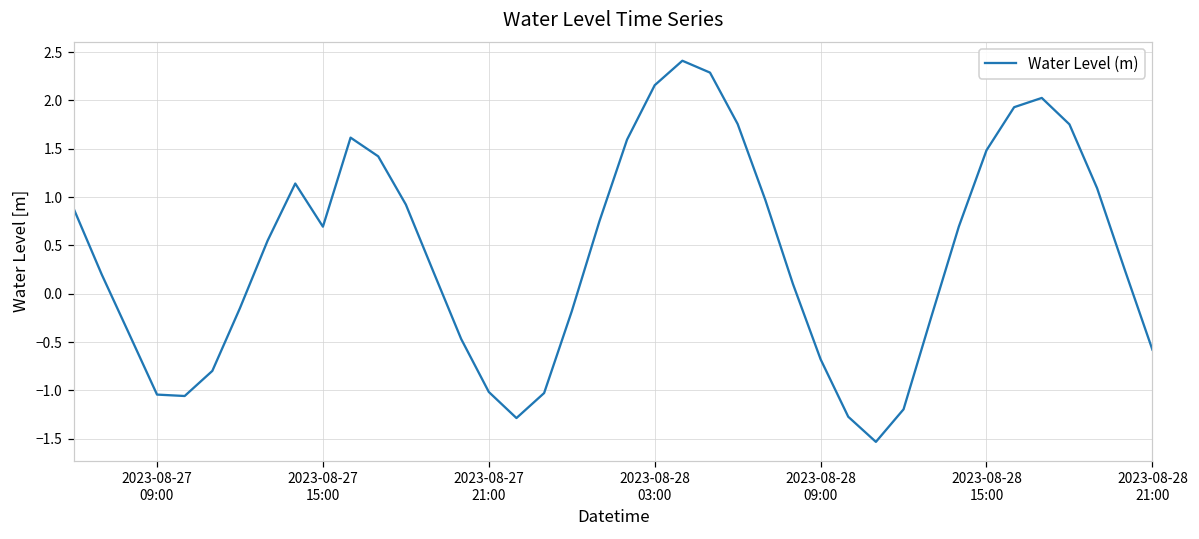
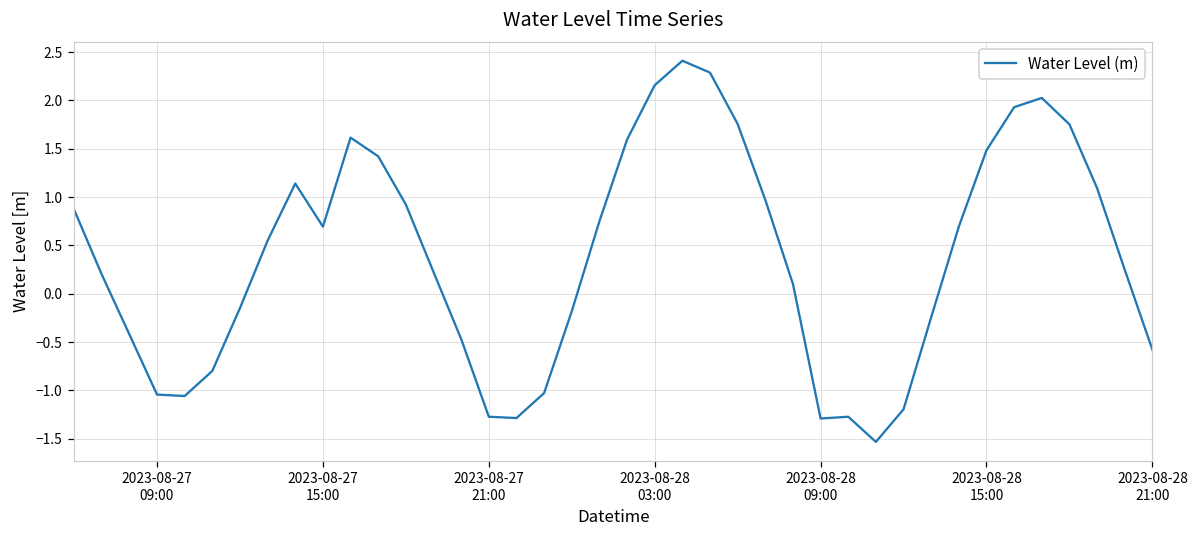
  {
    "2023-08-27 09:00": -1.0,
    "2023-08-27 15:00": 0.7,
-   "2023-08-27 21:00": -1.0,
+   "2023-08-27 21:00": -1.3,
    "2023-08-28 03:00": 2.2,
-   "2023-08-28 09:00": -0.7,
+   "2023-08-28 09:00": -1.3,
    "2023-08-28 15:00": 1.5,
    "2023-08-28 21:00": -0.6
  }
